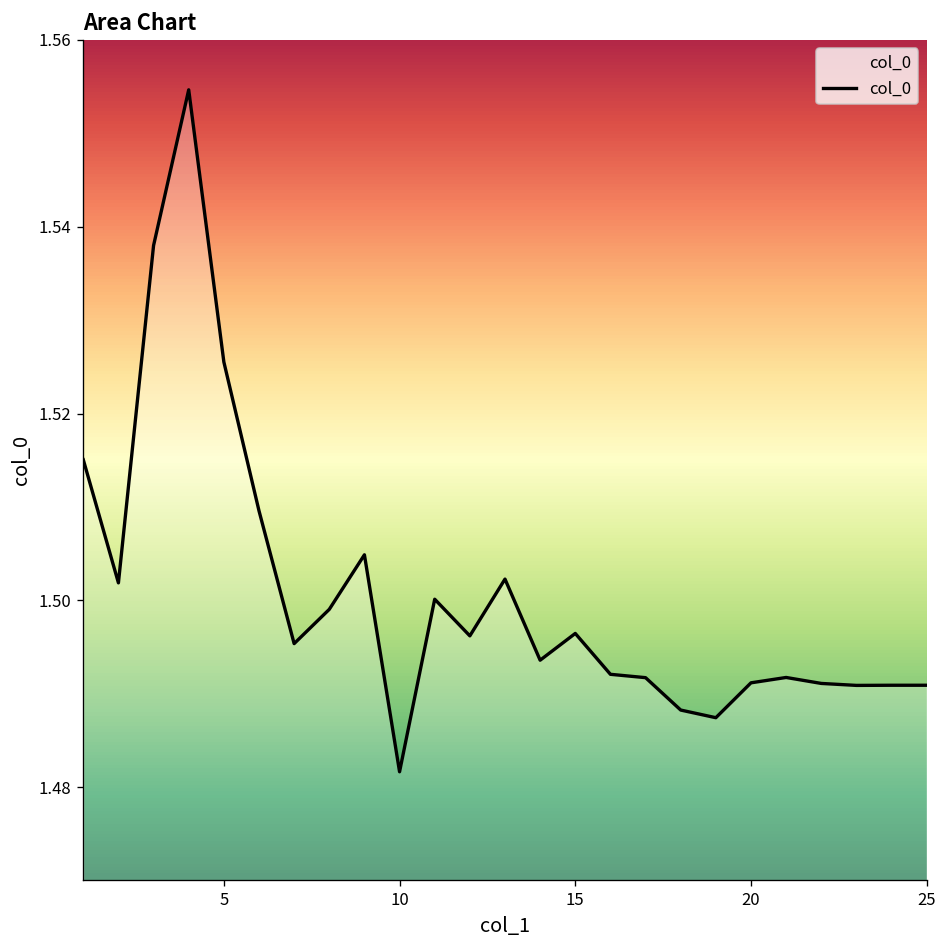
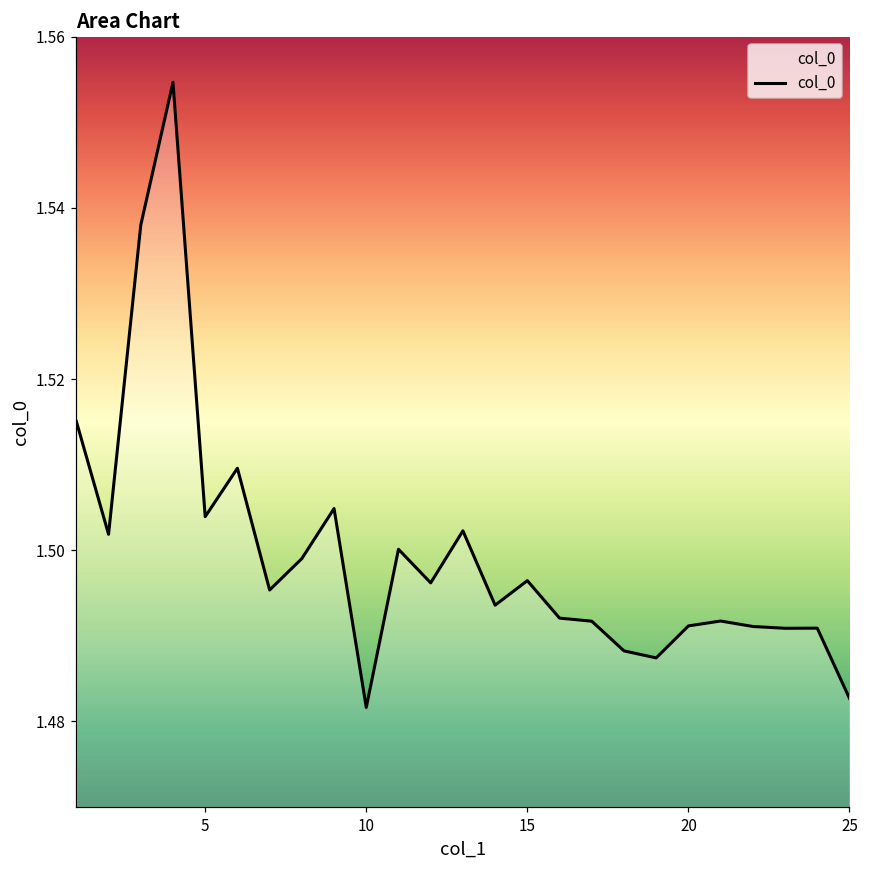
  {
-   "5": 1.526,
+   "5": 1.504,
    "10": 1.482,
    "15": 1.496,
    "20": 1.491,
-   "25": 1.491
+   "25": 1.483
  }
